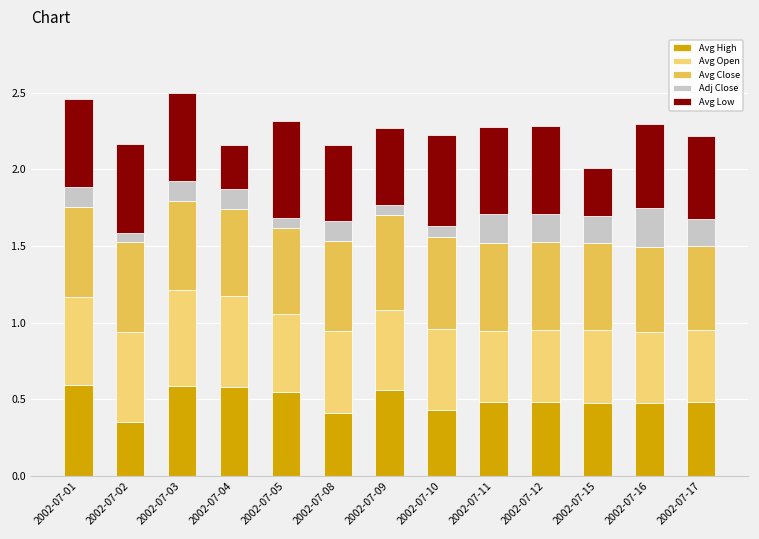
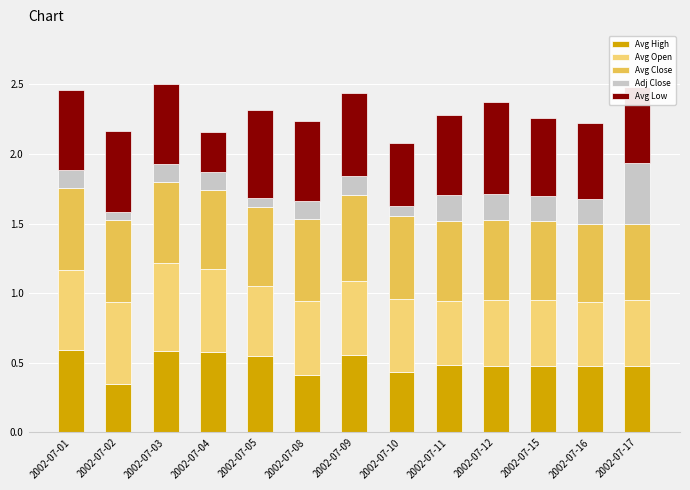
  {
    "Avg High": {
      "2002-07-01": 0.59,
      "2002-07-02": 0.35,
      "2002-07-03": 0.58,
      "2002-07-04": 0.58,
      "2002-07-05": 0.55,
      "2002-07-08": 0.41,
      "2002-07-09": 0.56,
      "2002-07-10": 0.43,
      "2002-07-11": 0.48,
      "2002-07-12": 0.48,
      "2002-07-15": 0.48,
      "2002-07-16": 0.48,
      "2002-07-17": 0.48
    },
    "Adj Close": {
      "2002-07-01": 0.13,
      "2002-07-02": 0.06,
      "2002-07-03": 0.13,
      "2002-07-04": 0.13,
      "2002-07-05": 0.06,
      "2002-07-08": 0.13,
-     "2002-07-09": 0.06,
+     "2002-07-09": 0.14,
      "2002-07-10": 0.07,
      "2002-07-11": 0.18,
      "2002-07-12": 0.18,
      "2002-07-15": 0.18,
-     "2002-07-16": 0.25,
-     "2002-07-17": 0.17
+     "2002-07-16": 0.18,
+     "2002-07-17": 0.43
    },
    "Avg Low": {
      "2002-07-01": 0.57,
      "2002-07-02": 0.58,
      "2002-07-03": 0.57,
      "2002-07-04": 0.28,
      "2002-07-05": 0.63,
-     "2002-07-08": 0.50,
-     "2002-07-09": 0.50,
-     "2002-07-10": 0.59,
+     "2002-07-08": 0.57,
+     "2002-07-09": 0.60,
+     "2002-07-10": 0.45,
      "2002-07-11": 0.57,
-     "2002-07-12": 0.57,
-     "2002-07-15": 0.31,
+     "2002-07-12": 0.66,
+     "2002-07-15": 0.56,
      "2002-07-16": 0.55
    }
  }
